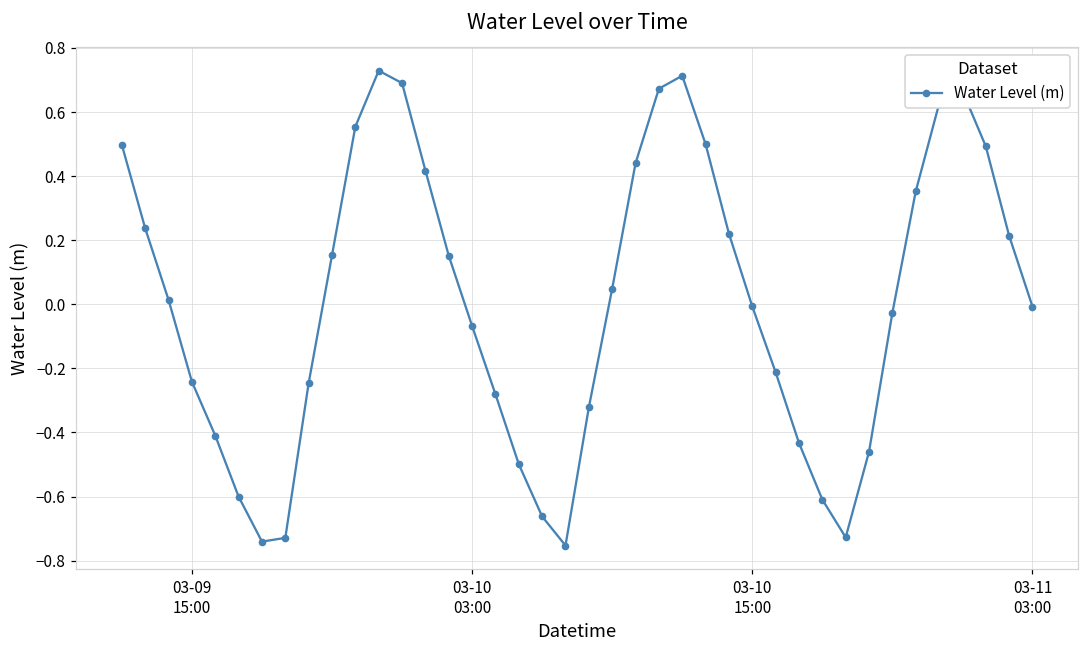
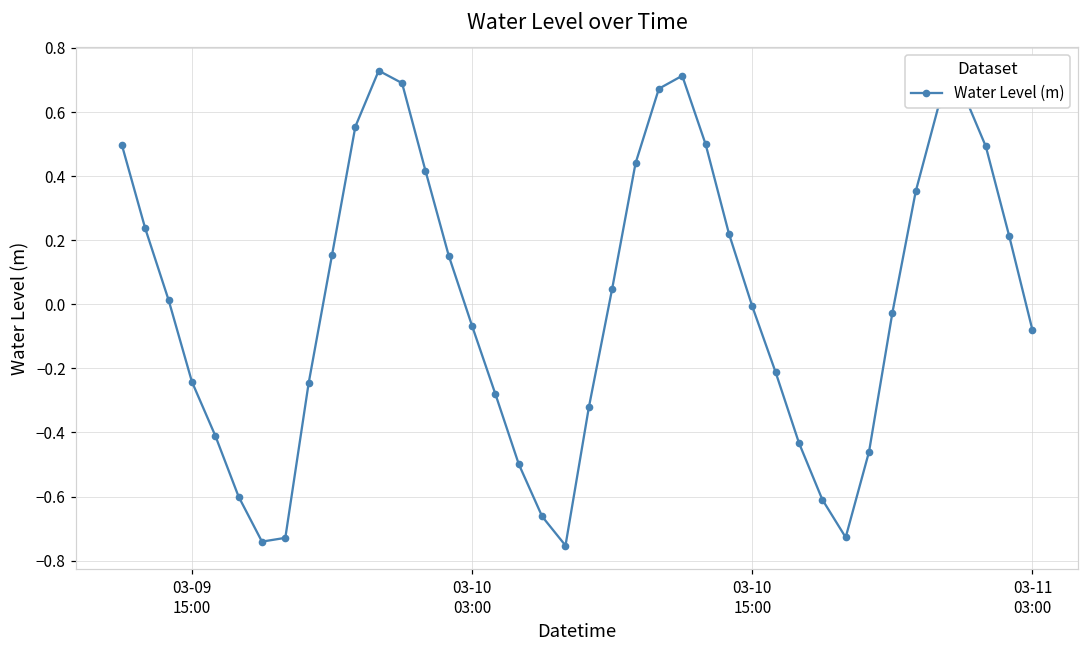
  {
    "03-09 15:00": -0.24,
    "03-10 03:00": -0.07,
    "03-10 15:00": -0.01,
-   "03-11 03:00": -0.01
+   "03-11 03:00": -0.08
  }
